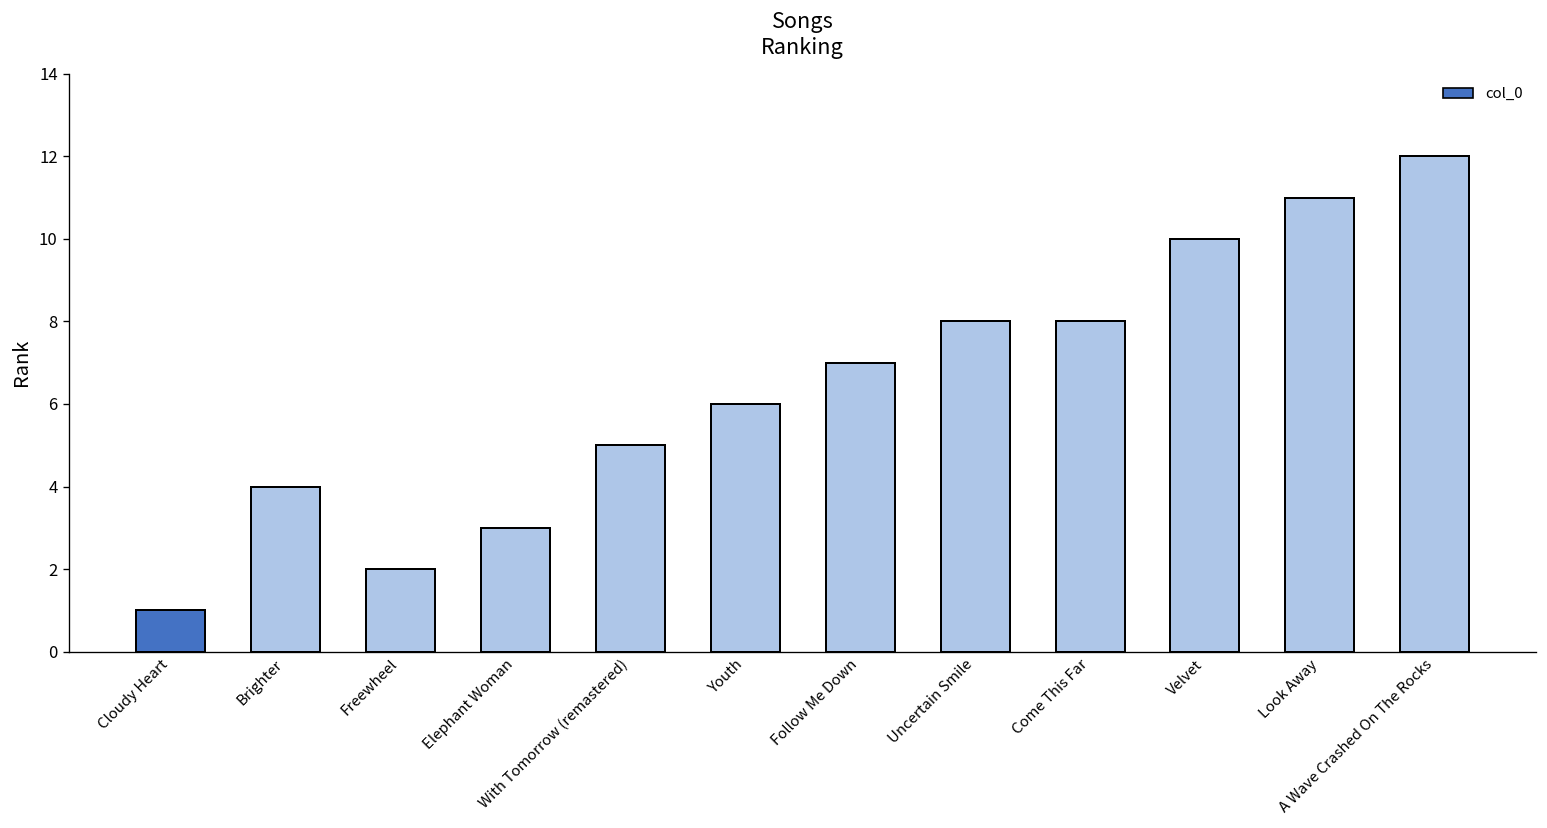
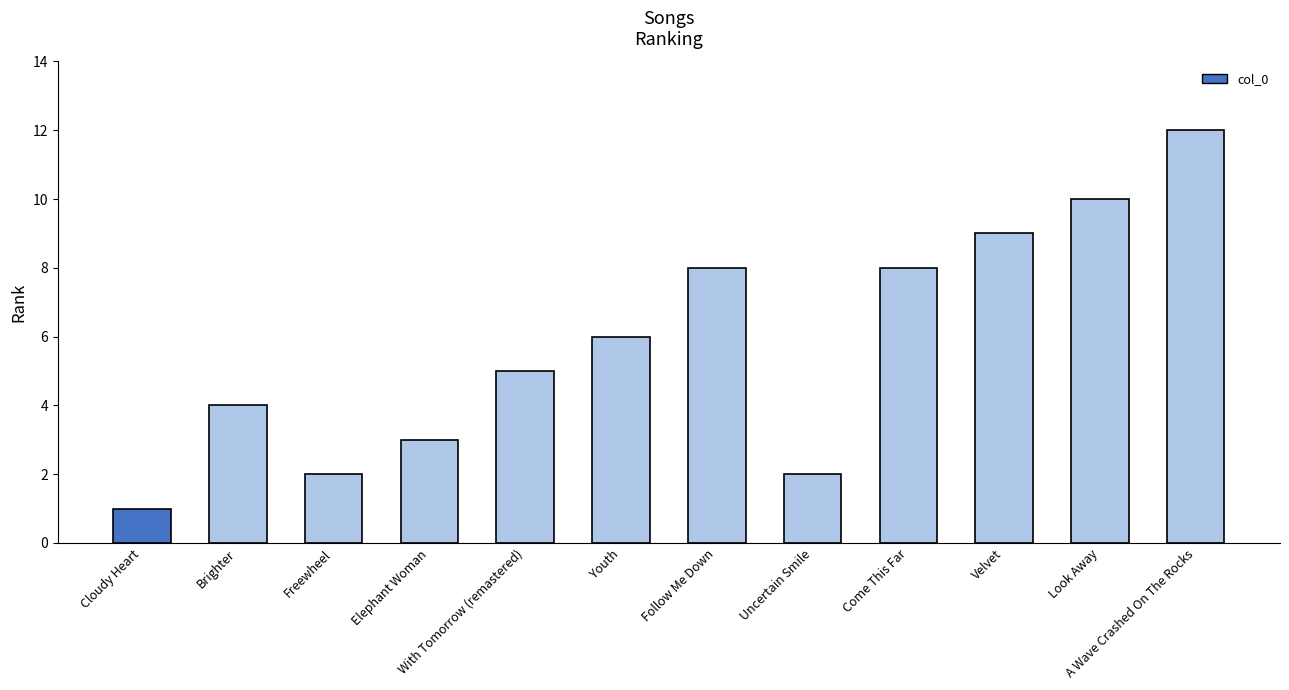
  {
    "Cloudy Heart": 1,
    "Brighter": 4,
    "Freewheel": 2,
    "Elephant Woman": 3,
    "With Tomorrow (remastered)": 5,
    "Youth": 6,
-   "Follow Me Down": 7,
-   "Uncertain Smile": 8,
+   "Follow Me Down": 8,
+   "Uncertain Smile": 2,
    "Come This Far": 8,
-   "Velvet": 10,
-   "Look Away": 11,
+   "Velvet": 9,
+   "Look Away": 10,
    "A Wave Crashed On The Rocks": 12
  }
